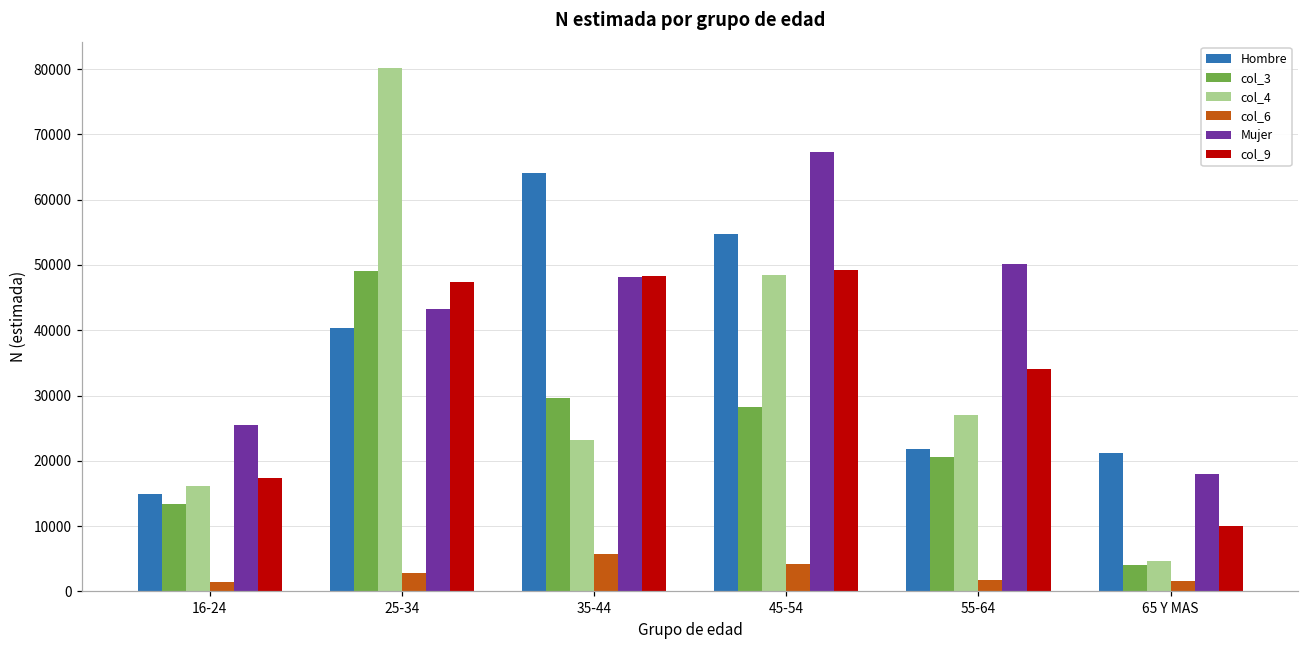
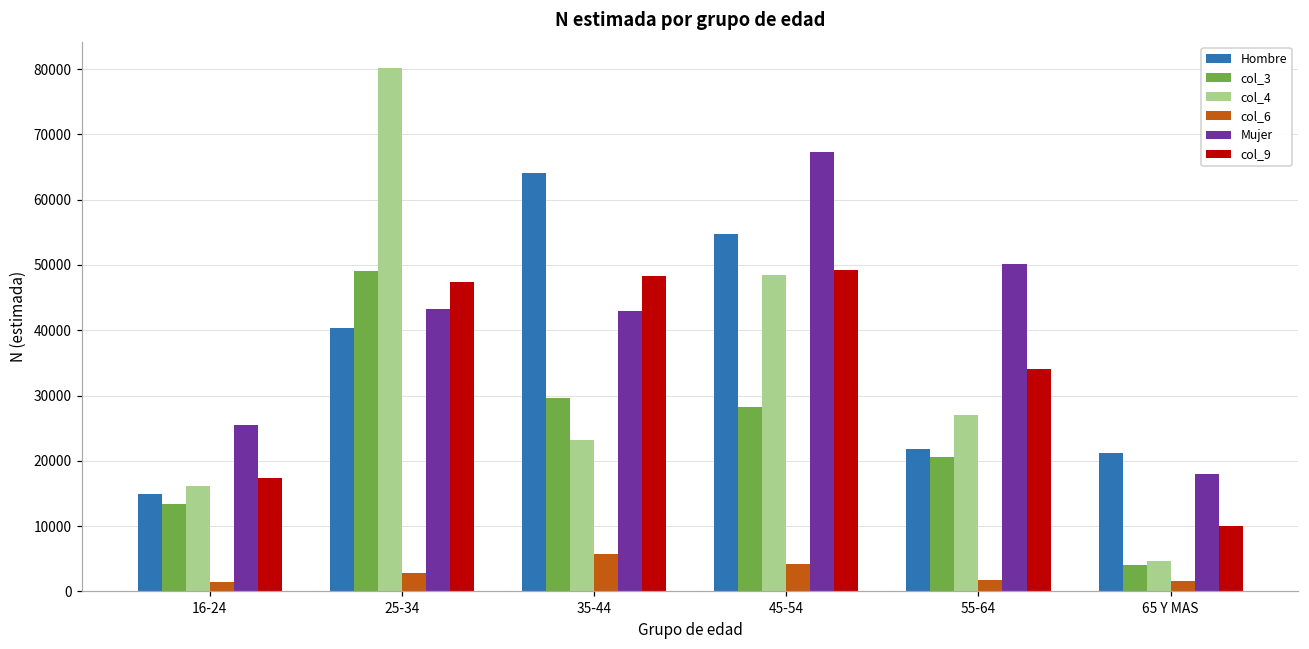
  {
    "Hombre": {
      "16-24": 15000,
      "25-34": 40000,
      "35-44": 64000,
      "45-54": 55000,
      "55-64": 22000,
      "65 Y MAS": 21000
    },
    "col_3": {
      "16-24": 13000,
      "25-34": 49000,
      "35-44": 30000,
      "45-54": 28000,
      "55-64": 21000,
      "65 Y MAS": 4000
    },
    "col_4": {
      "16-24": 16000,
      "25-34": 80000,
      "35-44": 23000,
      "45-54": 48000,
      "55-64": 27000,
      "65 Y MAS": 5000
    },
    "col_6": {
      "16-24": 1000,
      "25-34": 3000,
      "35-44": 6000,
      "45-54": 4000,
      "55-64": 2000,
      "65 Y MAS": 2000
    },
    "Mujer": {
      "16-24": 25000,
      "25-34": 43000,
-     "35-44": 48000,
+     "35-44": 43000,
      "45-54": 67000,
      "55-64": 50000,
      "65 Y MAS": 18000
    },
    "col_9": {
      "16-24": 17000,
      "25-34": 47000,
      "35-44": 48000,
      "45-54": 49000,
      "55-64": 34000,
      "65 Y MAS": 10000
    }
  }
